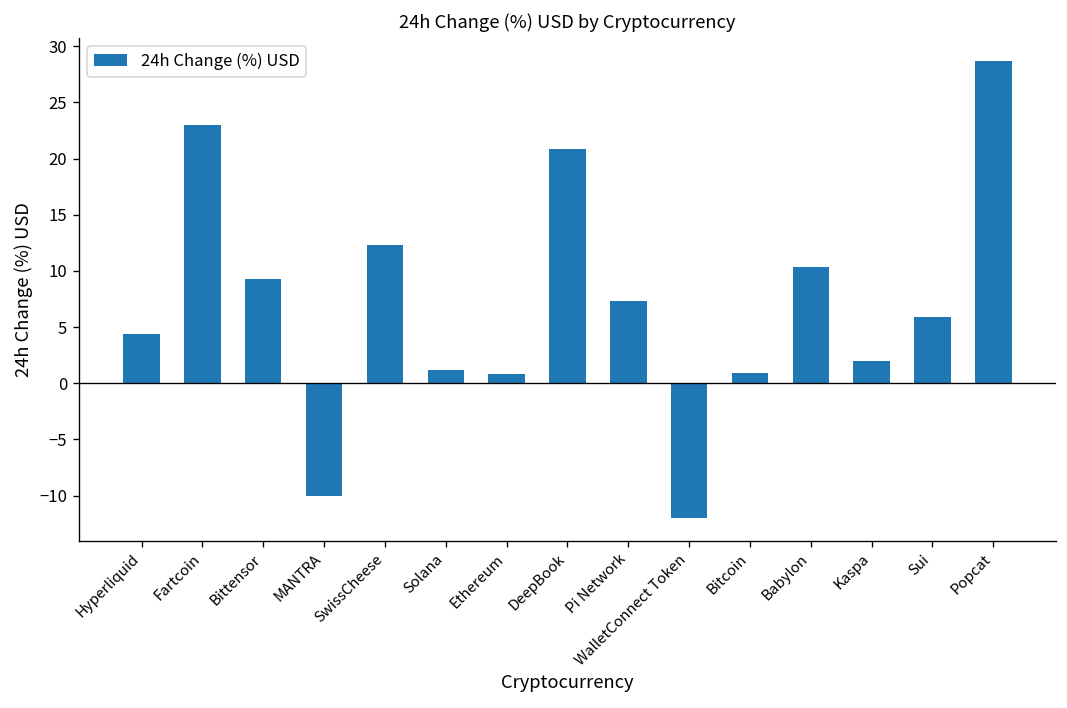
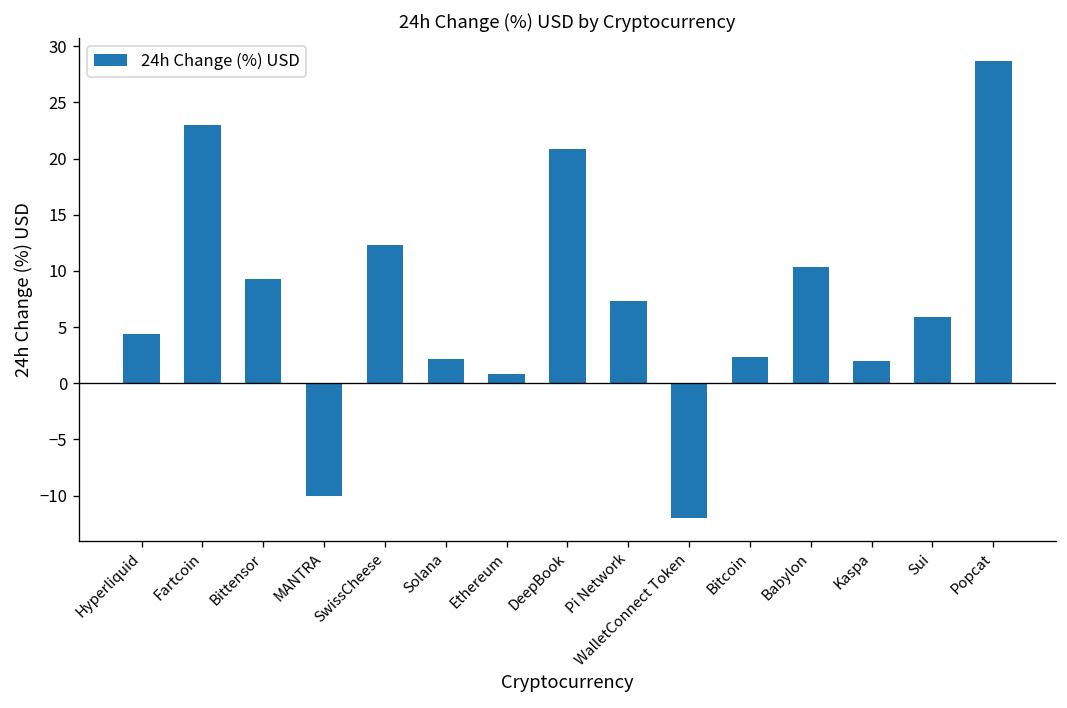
  {
    "Hyperliquid": 4,
    "Fartcoin": 23,
    "Bittensor": 9,
    "MANTRA": -10,
    "SwissCheese": 12,
-   "Solana": 1,
+   "Solana": 2,
    "Ethereum": 1,
    "DeepBook": 21,
    "Pi Network": 7,
    "WalletConnect Token": -12,
-   "Bitcoin": 1,
+   "Bitcoin": 2,
    "Babylon": 10,
    "Kaspa": 2,
    "Sui": 6,
    "Popcat": 29
  }
